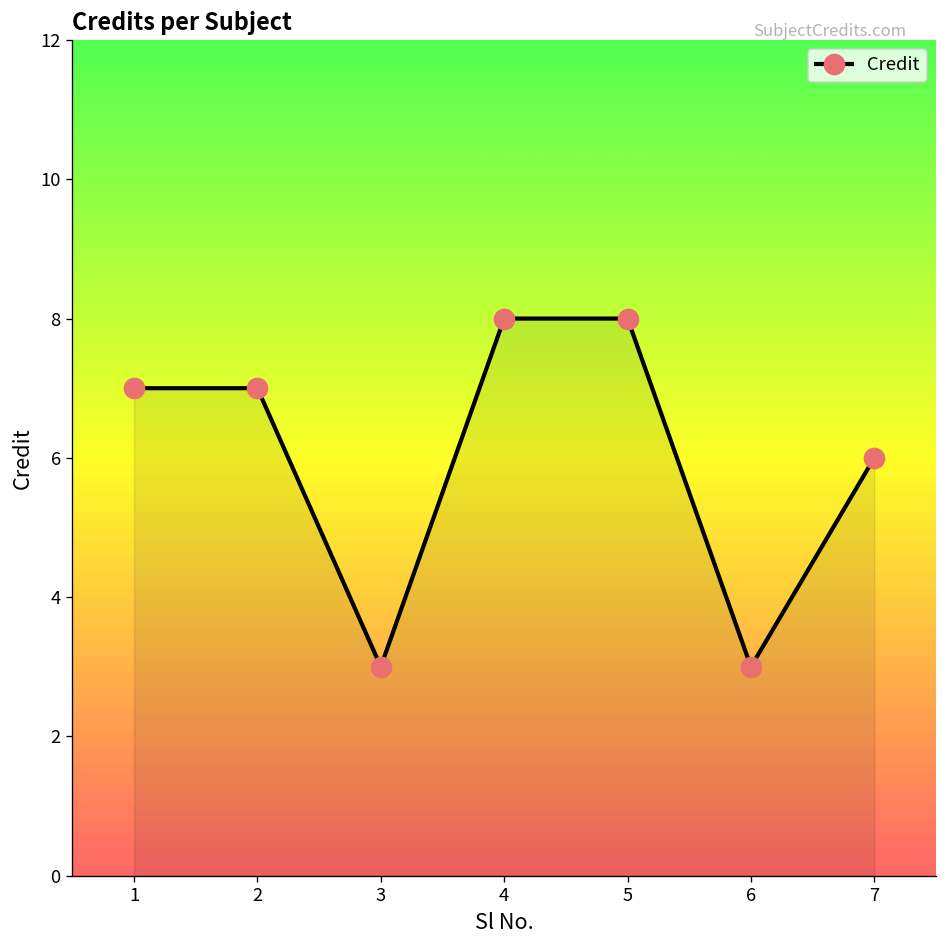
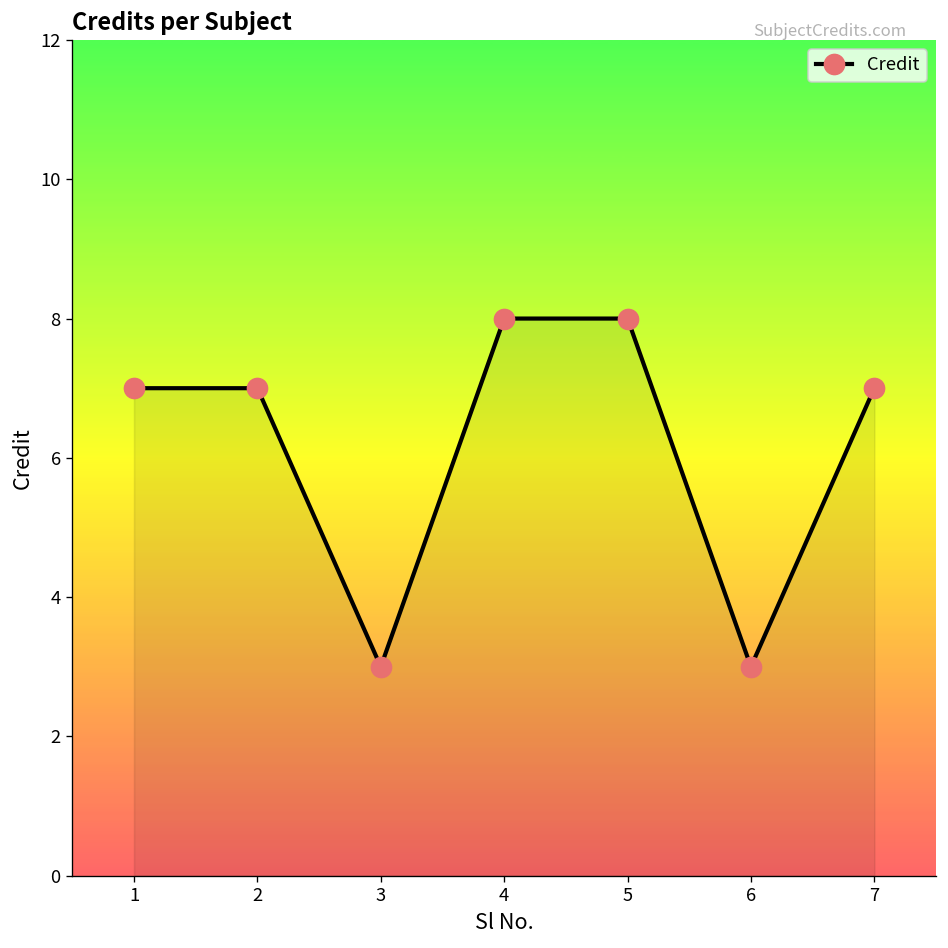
  {
    "1": 7,
    "2": 7,
    "3": 3,
    "4": 8,
    "5": 8,
    "6": 3,
-   "7": 6
+   "7": 7
  }
